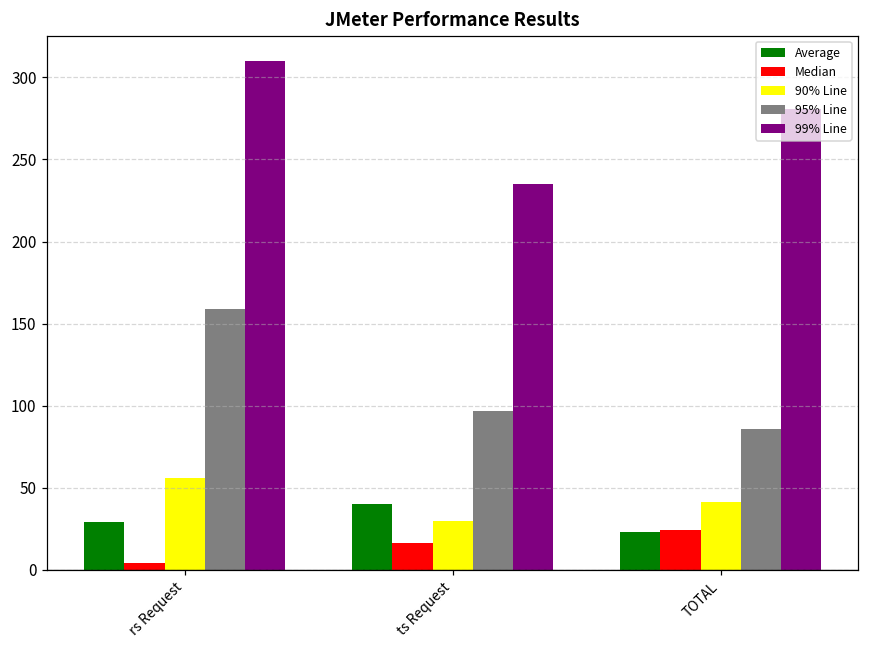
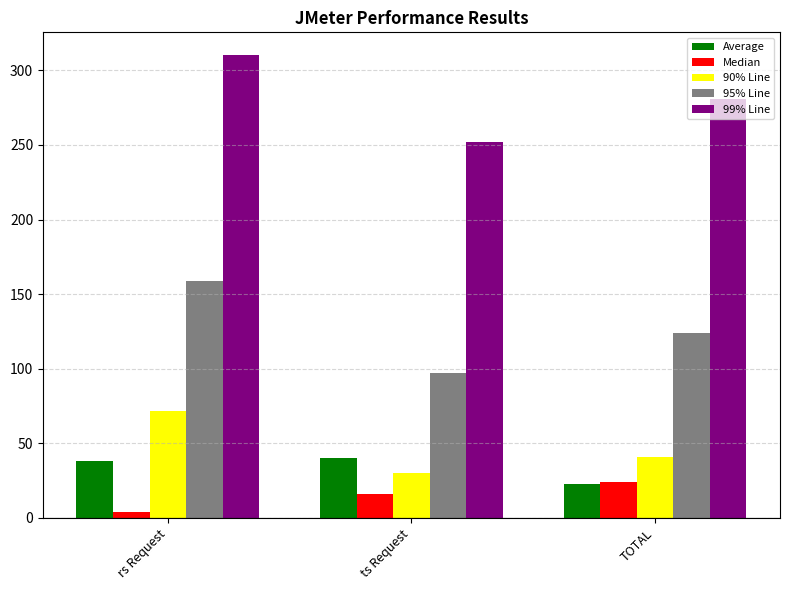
  {
    "Average": {
-     "rs Request": 29,
+     "rs Request": 38,
      "ts Request": 40,
      "TOTAL": 23
    },
    "Median": {
      "rs Request": 4,
      "ts Request": 16,
      "TOTAL": 24
    },
    "90% Line": {
-     "rs Request": 56,
+     "rs Request": 72,
      "ts Request": 30,
      "TOTAL": 41
    },
    "95% Line": {
      "rs Request": 159,
      "ts Request": 97,
-     "TOTAL": 86
+     "TOTAL": 124
    },
    "99% Line": {
      "rs Request": 310,
-     "ts Request": 235
+     "ts Request": 252
    }
  }
